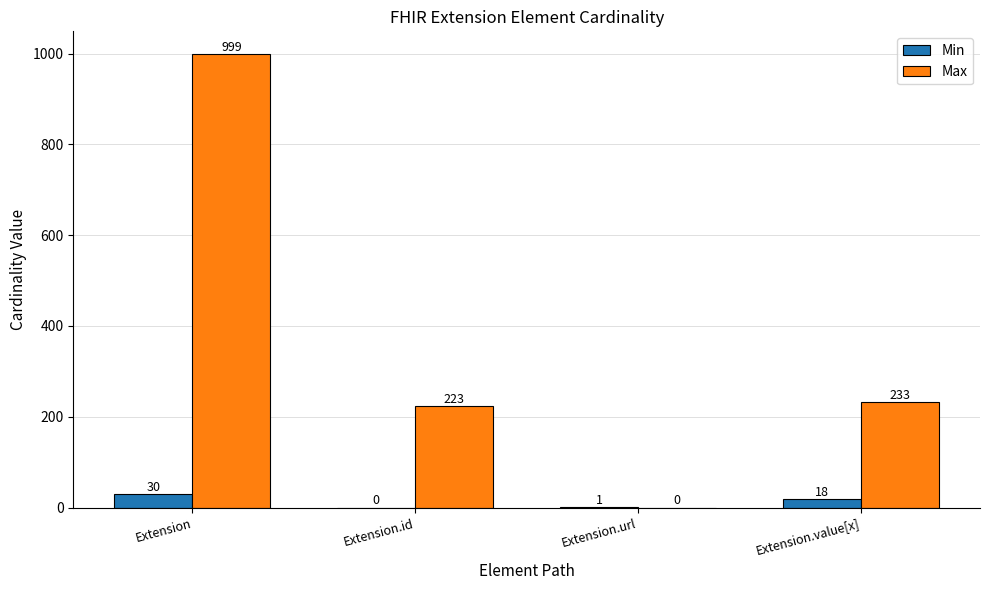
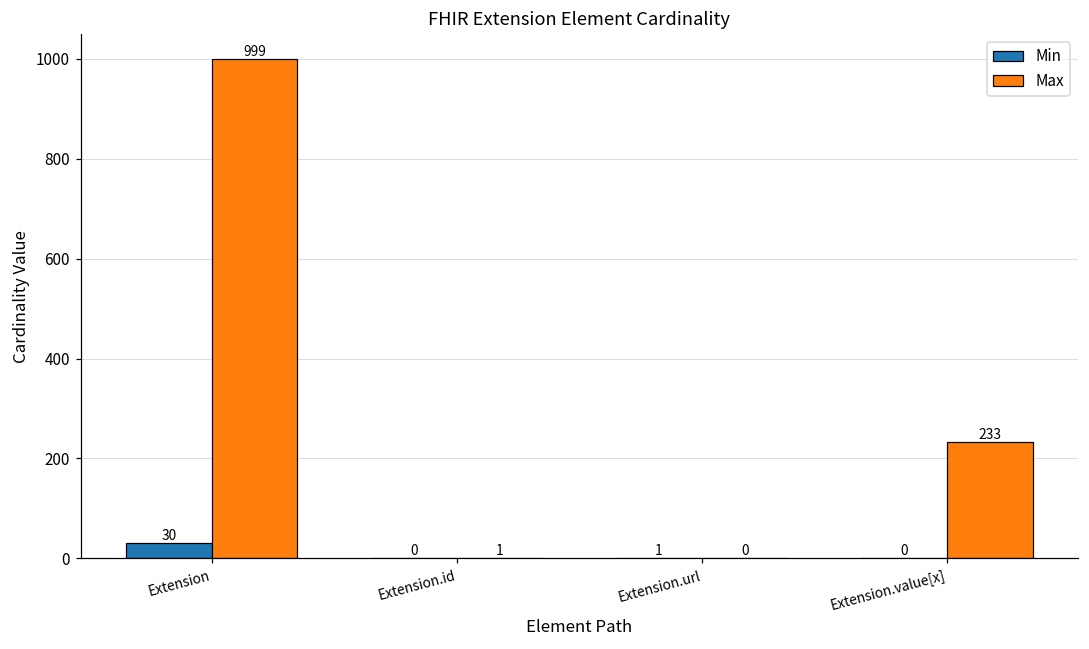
  {
    "Min": {
      "Extension": 30,
      "Extension.id": 0,
      "Extension.url": 1,
-     "Extension.value[x]": 18
+     "Extension.value[x]": 0
    },
    "Max": {
      "Extension": 999,
-     "Extension.id": 223,
+     "Extension.id": 1,
      "Extension.url": 0,
      "Extension.value[x]": 233
    }
  }
